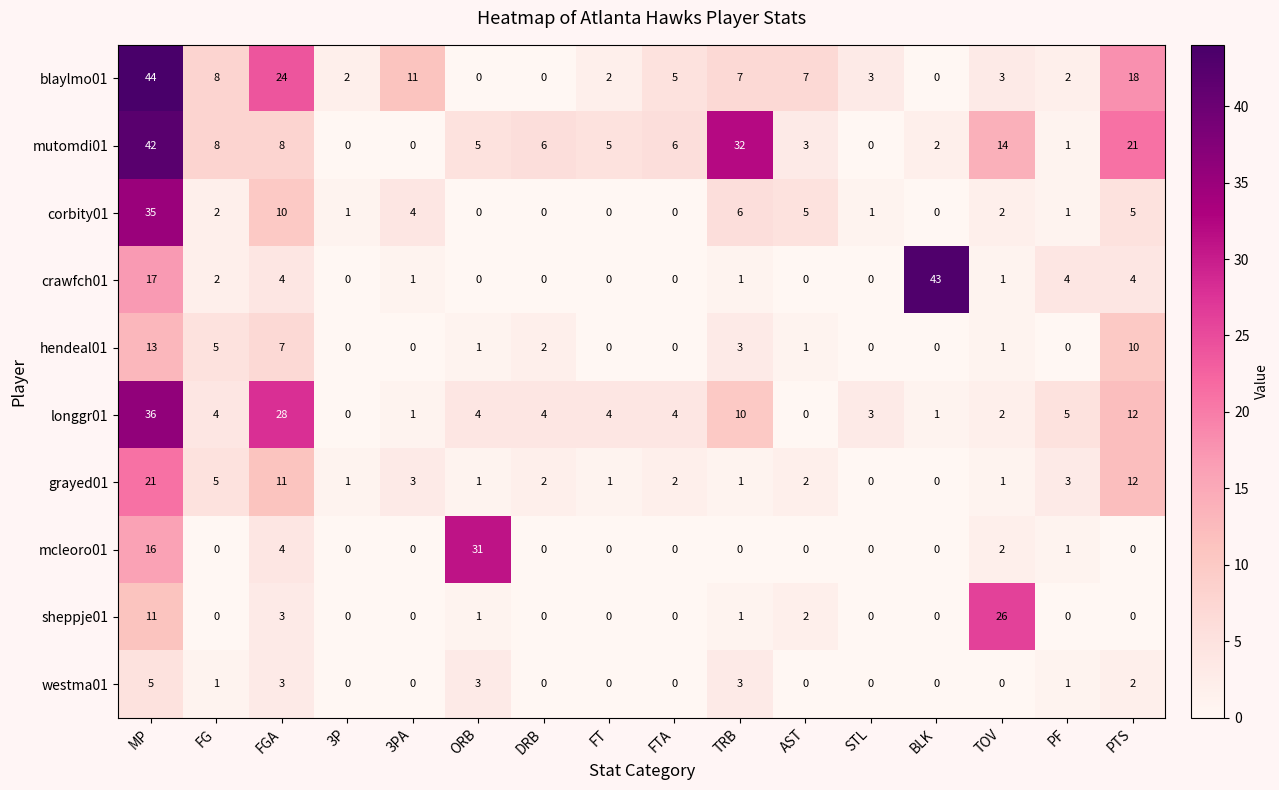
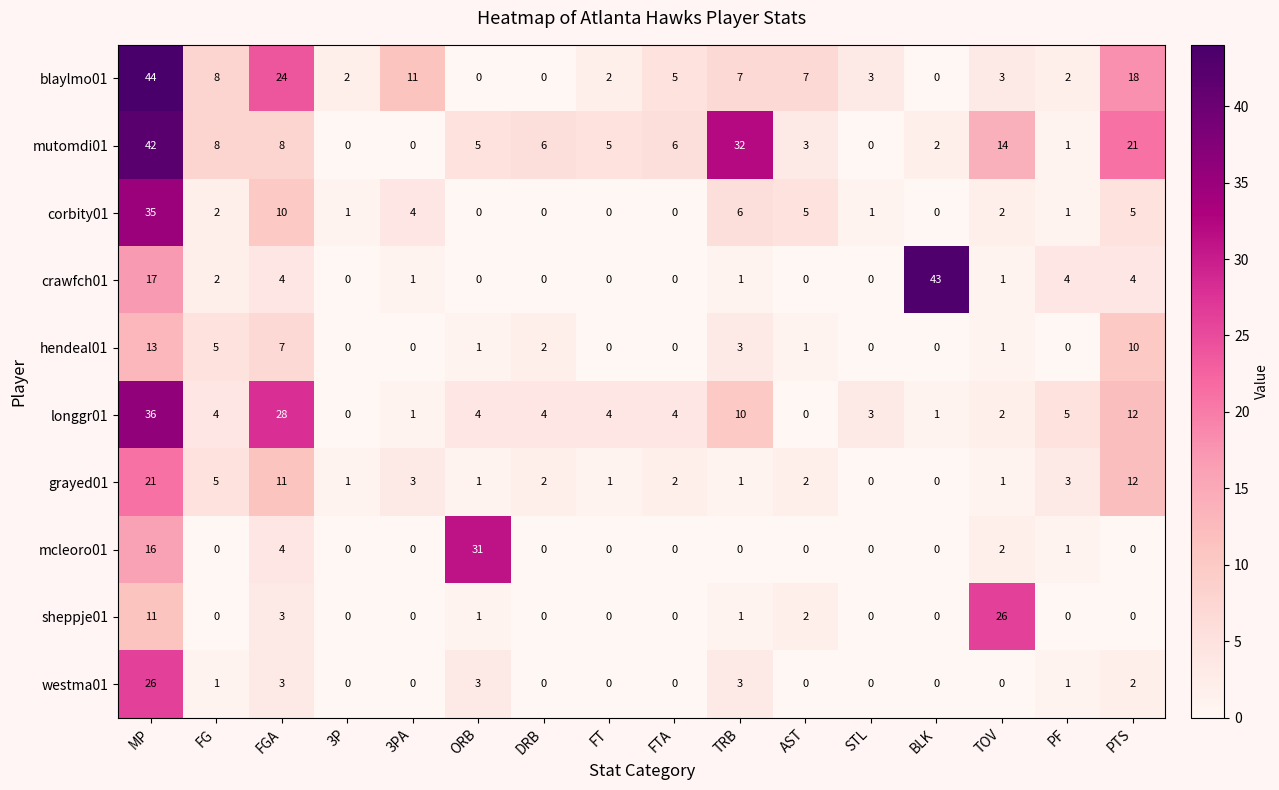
  {
    "blaylmo01": {
      "MP": 44,
      "FG": 8,
      "FGA": 24,
      "3P": 2,
      "3PA": 11,
      "ORB": 0,
      "DRB": 0,
      "FT": 2,
      "FTA": 5,
      "TRB": 7,
      "AST": 7,
      "STL": 3,
      "BLK": 0,
      "TOV": 3,
      "PF": 2,
      "PTS": 18
    },
    "mutomdi01": {
      "MP": 42,
      "FG": 8,
      "FGA": 8,
      "3P": 0,
      "3PA": 0,
      "ORB": 5,
      "DRB": 6,
      "FT": 5,
      "FTA": 6,
      "TRB": 32,
      "AST": 3,
      "STL": 0,
      "BLK": 2,
      "TOV": 14,
      "PF": 1,
      "PTS": 21
    },
    "corbity01": {
      "MP": 35,
      "FG": 2,
      "FGA": 10,
      "3P": 1,
      "3PA": 4,
      "ORB": 0,
      "DRB": 0,
      "FT": 0,
      "FTA": 0,
      "TRB": 6,
      "AST": 5,
      "STL": 1,
      "BLK": 0,
      "TOV": 2,
      "PF": 1,
      "PTS": 5
    },
    "crawfch01": {
      "MP": 17,
      "FG": 2,
      "FGA": 4,
      "3P": 0,
      "3PA": 1,
      "ORB": 0,
      "DRB": 0,
      "FT": 0,
      "FTA": 0,
      "TRB": 1,
      "AST": 0,
      "STL": 0,
      "BLK": 43,
      "TOV": 1,
      "PF": 4,
      "PTS": 4
    },
    "hendeal01": {
      "MP": 13,
      "FG": 5,
      "FGA": 7,
      "3P": 0,
      "3PA": 0,
      "ORB": 1,
      "DRB": 2,
      "FT": 0,
      "FTA": 0,
      "TRB": 3,
      "AST": 1,
      "STL": 0,
      "BLK": 0,
      "TOV": 1,
      "PF": 0,
      "PTS": 10
    },
    "longgr01": {
      "MP": 36,
      "FG": 4,
      "FGA": 28,
      "3P": 0,
      "3PA": 1,
      "ORB": 4,
      "DRB": 4,
      "FT": 4,
      "FTA": 4,
      "TRB": 10,
      "AST": 0,
      "STL": 3,
      "BLK": 1,
      "TOV": 2,
      "PF": 5,
      "PTS": 12
    },
    "grayed01": {
      "MP": 21,
      "FG": 5,
      "FGA": 11,
      "3P": 1,
      "3PA": 3,
      "ORB": 1,
      "DRB": 2,
      "FT": 1,
      "FTA": 2,
      "TRB": 1,
      "AST": 2,
      "STL": 0,
      "BLK": 0,
      "TOV": 1,
      "PF": 3,
      "PTS": 12
    },
    "mcleoro01": {
      "MP": 16,
      "FG": 0,
      "FGA": 4,
      "3P": 0,
      "3PA": 0,
      "ORB": 31,
      "DRB": 0,
      "FT": 0,
      "FTA": 0,
      "TRB": 0,
      "AST": 0,
      "STL": 0,
      "BLK": 0,
      "TOV": 2,
      "PF": 1,
      "PTS": 0
    },
    "sheppje01": {
      "MP": 11,
      "FG": 0,
      "FGA": 3,
      "3P": 0,
      "3PA": 0,
      "ORB": 1,
      "DRB": 0,
      "FT": 0,
      "FTA": 0,
      "TRB": 1,
      "AST": 2,
      "STL": 0,
      "BLK": 0,
      "TOV": 26,
      "PF": 0,
      "PTS": 0
    },
    "westma01": {
-     "MP": 5,
+     "MP": 26,
      "FG": 1,
      "FGA": 3,
      "3P": 0,
      "3PA": 0,
      "ORB": 3,
      "DRB": 0,
      "FT": 0,
      "FTA": 0,
      "TRB": 3,
      "AST": 0,
      "STL": 0,
      "BLK": 0,
      "TOV": 0,
      "PF": 1,
      "PTS": 2
    }
  }
